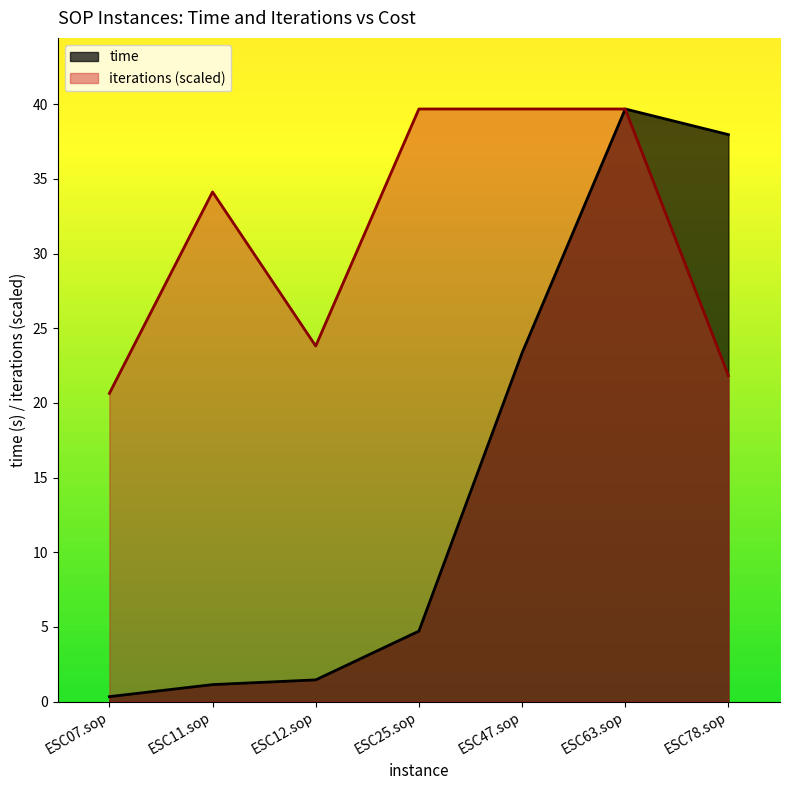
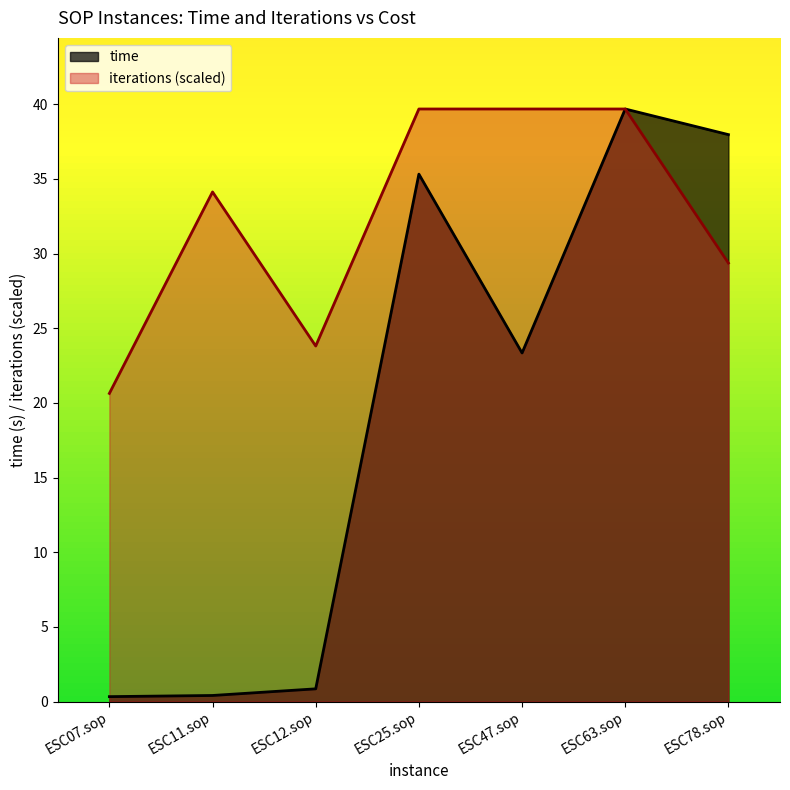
  {
    "time": {
      "ESC07.sop": 0.3,
-     "ESC11.sop": 1.1,
-     "ESC12.sop": 1.4,
-     "ESC25.sop": 4.7,
+     "ESC11.sop": 0.4,
+     "ESC12.sop": 0.9,
+     "ESC25.sop": 35.3,
      "ESC47.sop": 23.3,
      "ESC78.sop": 38.0
    },
    "iterations (scaled)": {
      "ESC07.sop": 20.6,
      "ESC11.sop": 34.1,
      "ESC12.sop": 23.8,
      "ESC25.sop": 39.7,
      "ESC47.sop": 39.7,
-     "ESC78.sop": 21.8
+     "ESC78.sop": 29.4
    }
  }
